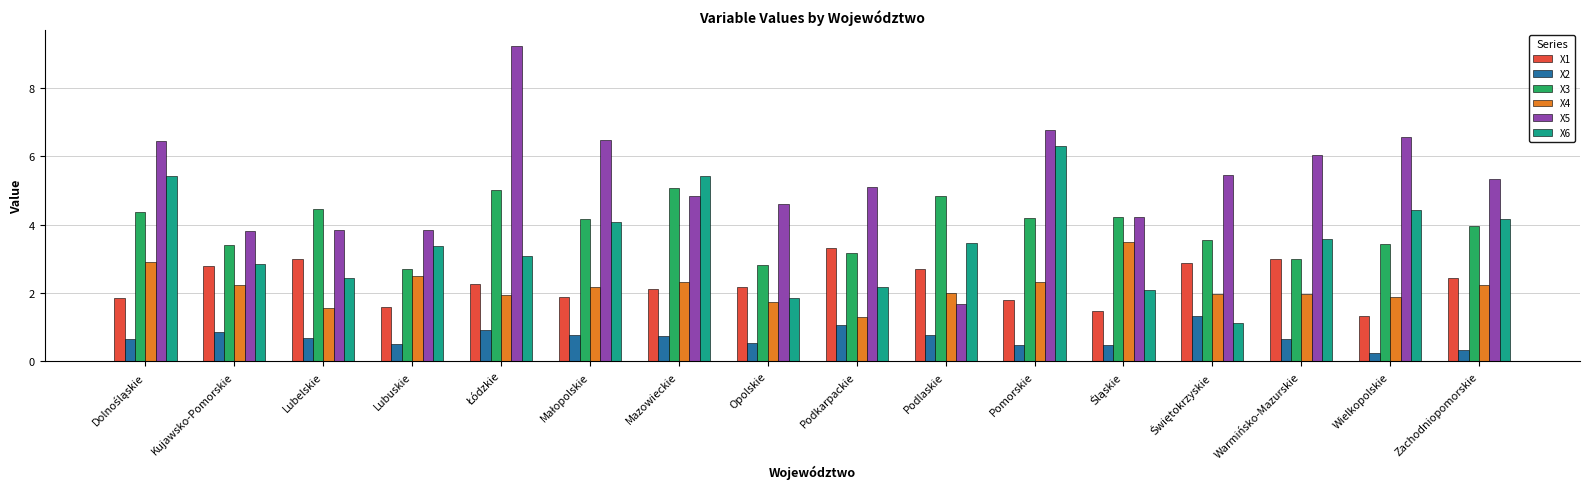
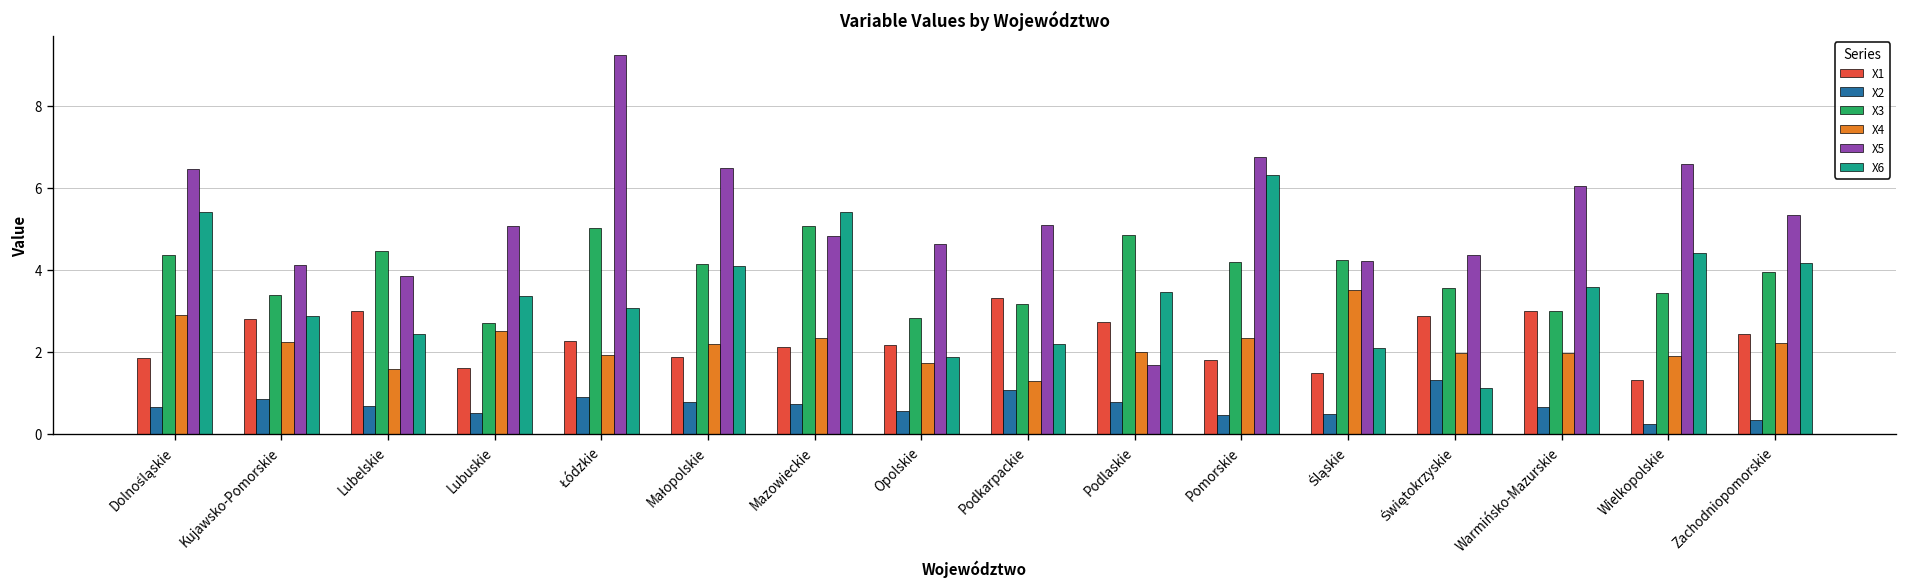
  {
    "X5": {
      "Dolnośląskie": 6.4,
-     "Kujawsko-Pomorskie": 3.8,
+     "Kujawsko-Pomorskie": 4.1,
      "Lubelskie": 3.9,
-     "Lubuskie": 3.8,
+     "Lubuskie": 5.1,
      "Łódzkie": 9.2,
      "Małopolskie": 6.5,
      "Mazowieckie": 4.8,
      "Opolskie": 4.6,
      "Podkarpackie": 5.1,
      "Podlaskie": 1.7,
      "Pomorskie": 6.8,
      "Śląskie": 4.2,
-     "Świętokrzyskie": 5.5,
+     "Świętokrzyskie": 4.4,
      "Warmińsko-Mazurskie": 6.0,
      "Wielkopolskie": 6.6,
      "Zachodniopomorskie": 5.3
    }
  }
